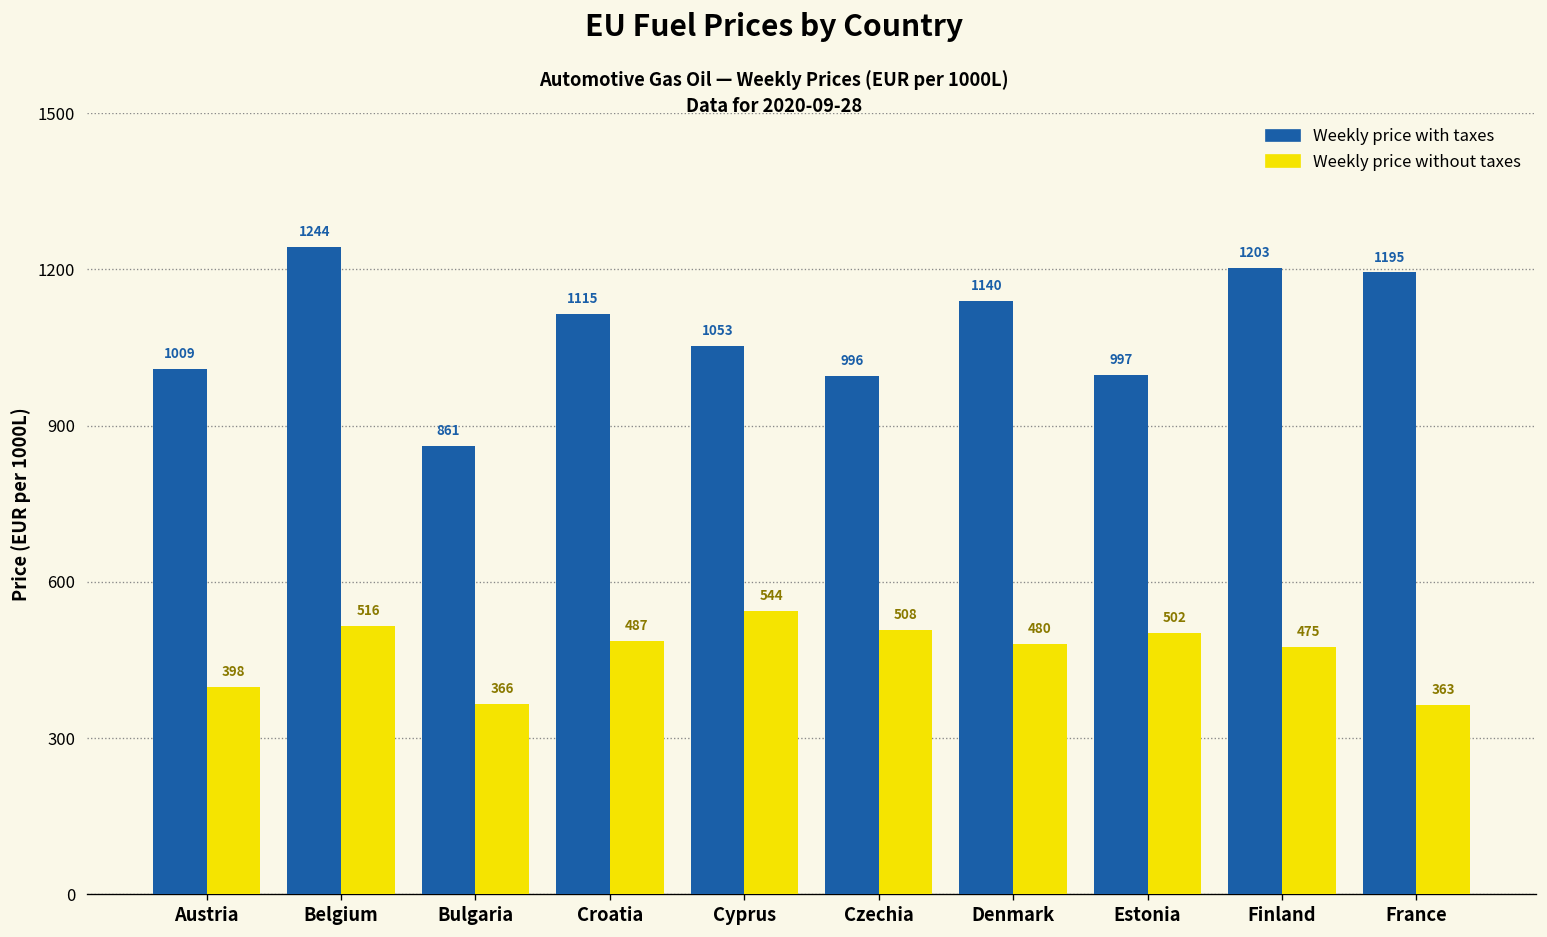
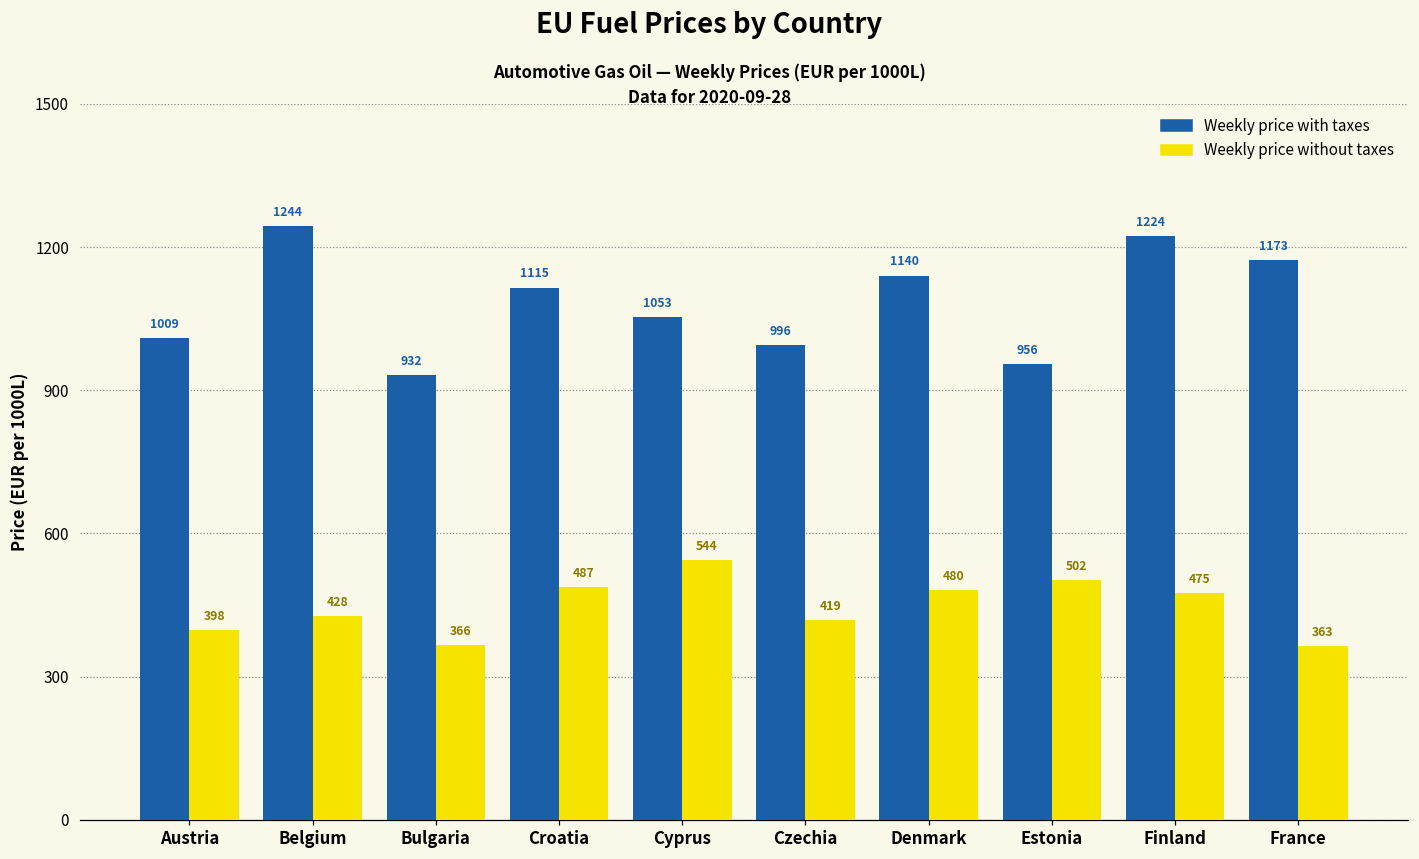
  {
    "Weekly price with taxes": {
      "Austria": 1009,
      "Belgium": 1244,
-     "Bulgaria": 861,
+     "Bulgaria": 932,
      "Croatia": 1115,
      "Cyprus": 1053,
      "Czechia": 996,
      "Denmark": 1140,
-     "Estonia": 997,
-     "Finland": 1203,
-     "France": 1195
+     "Estonia": 956,
+     "Finland": 1224,
+     "France": 1173
    },
    "Weekly price without taxes": {
      "Austria": 398,
-     "Belgium": 516,
+     "Belgium": 428,
      "Bulgaria": 366,
      "Croatia": 487,
      "Cyprus": 544,
-     "Czechia": 508,
+     "Czechia": 419,
      "Denmark": 480,
      "Estonia": 502,
      "Finland": 475,
      "France": 363
    }
  }
